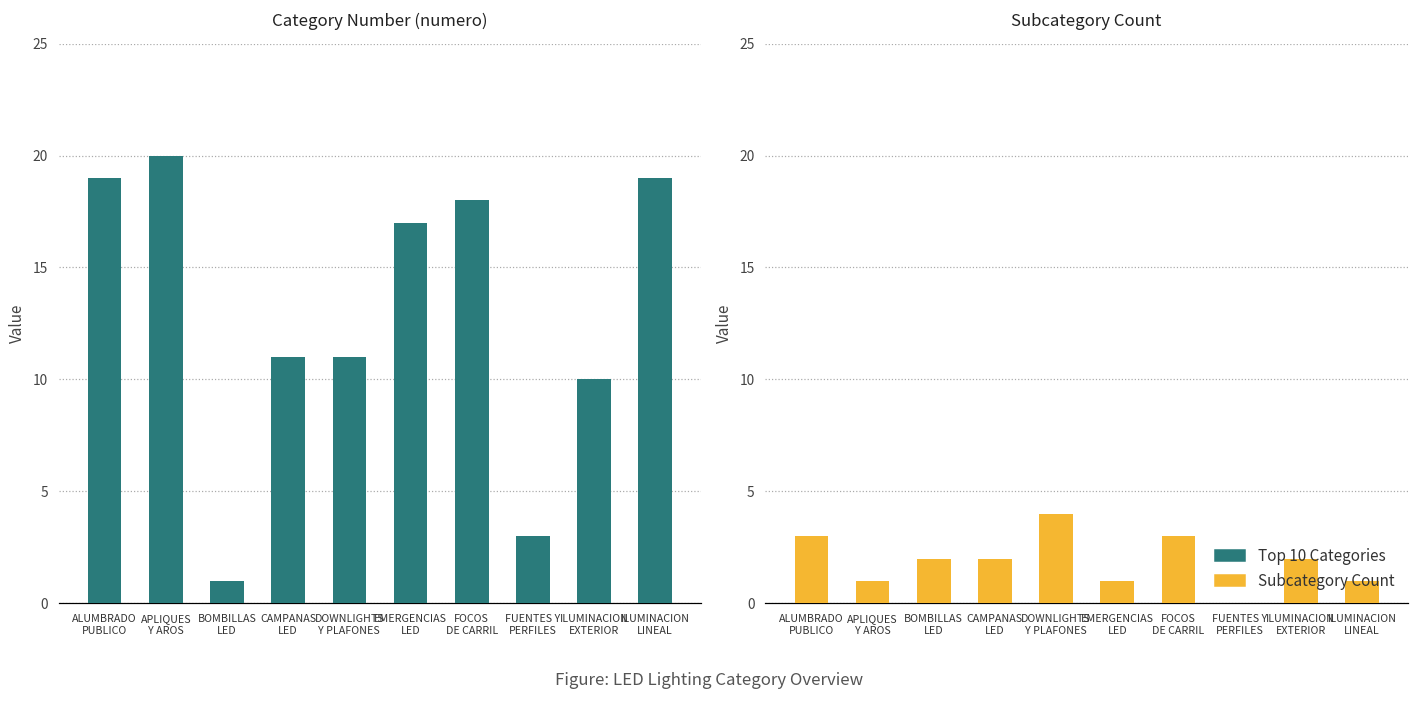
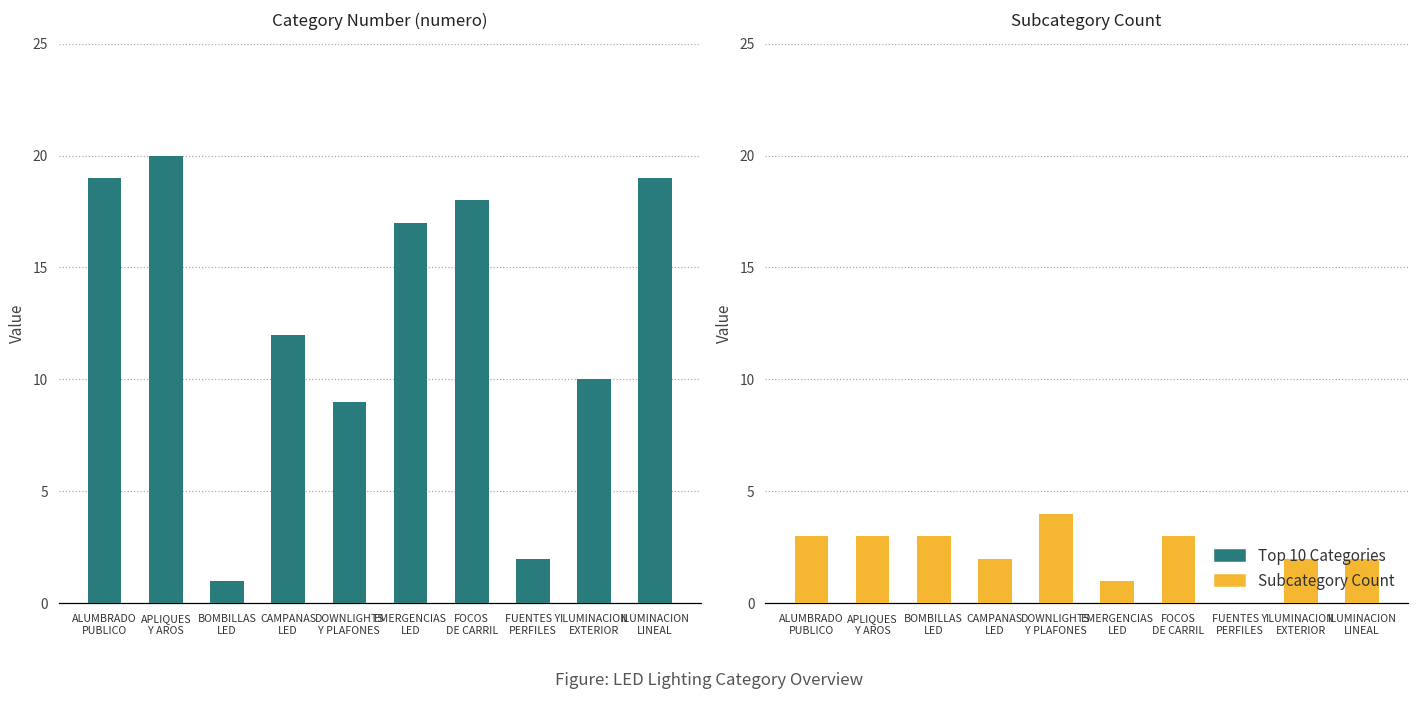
  {
    "Category Number (numero)": {
      "ALUMBRADO PUBLICO": 19,
      "APLIQUES Y AROS": 20,
      "BOMBILLAS LED": 1,
-     "CAMPANAS LED": 11,
-     "DOWNLIGHTS Y PLAFONES": 11,
+     "CAMPANAS LED": 12,
+     "DOWNLIGHTS Y PLAFONES": 9,
      "EMERGENCIAS LED": 17,
      "FOCOS DE CARRIL": 18,
-     "FUENTES Y PERFILES": 3,
+     "FUENTES Y PERFILES": 2,
      "ILUMINACION EXTERIOR": 10,
      "ILUMINACION LINEAL": 19
    },
    "Subcategory Count": {
      "ALUMBRADO PUBLICO": 3,
-     "APLIQUES Y AROS": 1,
-     "BOMBILLAS LED": 2,
+     "APLIQUES Y AROS": 3,
+     "BOMBILLAS LED": 3,
      "CAMPANAS LED": 2,
      "DOWNLIGHTS Y PLAFONES": 4,
      "EMERGENCIAS LED": 1,
      "FOCOS DE CARRIL": 3,
      "FUENTES Y PERFILES": 0,
      "ILUMINACION EXTERIOR": 2,
-     "ILUMINACION LINEAL": 1
+     "ILUMINACION LINEAL": 2
    }
  }
